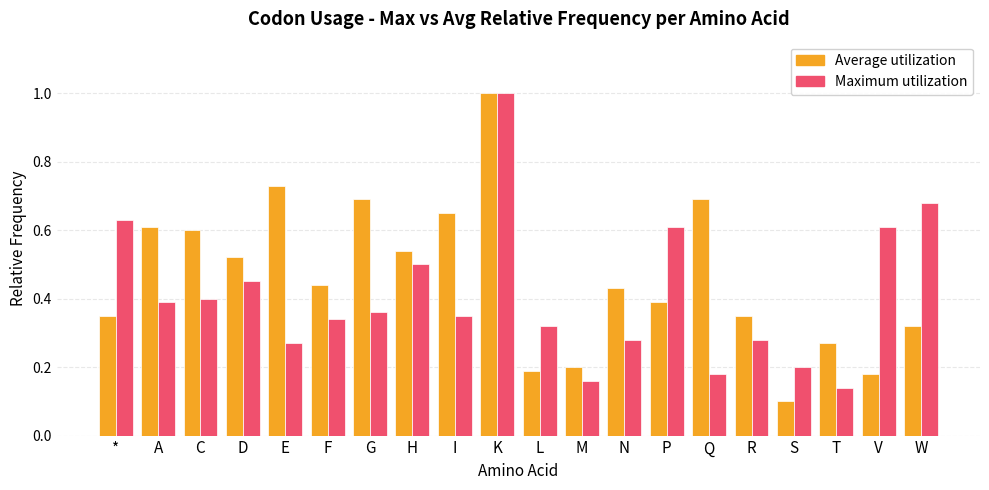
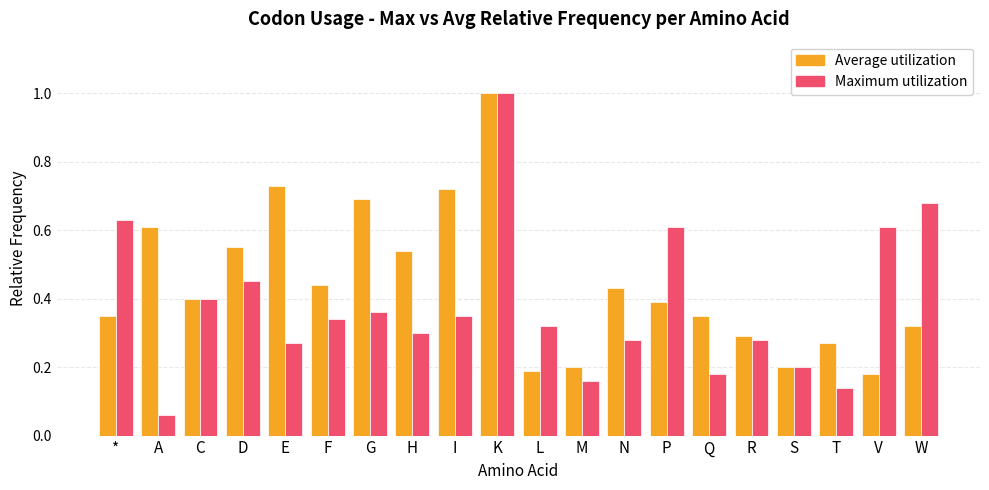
  {
    "Average utilization": {
      "*": 0.35,
      "A": 0.61,
-     "C": 0.6,
-     "D": 0.52,
+     "C": 0.4,
+     "D": 0.55,
      "E": 0.73,
      "F": 0.44,
      "G": 0.69,
      "H": 0.54,
-     "I": 0.65,
+     "I": 0.72,
      "K": 1.00,
      "L": 0.19,
      "M": 0.20,
      "N": 0.43,
      "P": 0.39,
-     "Q": 0.69,
-     "R": 0.35,
-     "S": 0.1,
+     "Q": 0.35,
+     "R": 0.29,
+     "S": 0.2,
      "T": 0.27,
      "V": 0.18,
      "W": 0.32
    },
    "Maximum utilization": {
      "*": 0.63,
-     "A": 0.39,
+     "A": 0.06,
      "C": 0.40,
      "D": 0.45,
      "E": 0.27,
      "F": 0.34,
      "G": 0.36,
-     "H": 0.5,
+     "H": 0.3,
      "I": 0.35,
      "K": 1.00,
      "L": 0.32,
      "M": 0.16,
      "N": 0.28,
      "P": 0.61,
      "Q": 0.18,
      "R": 0.28,
      "S": 0.20,
      "T": 0.14,
      "V": 0.61,
      "W": 0.68
    }
  }
